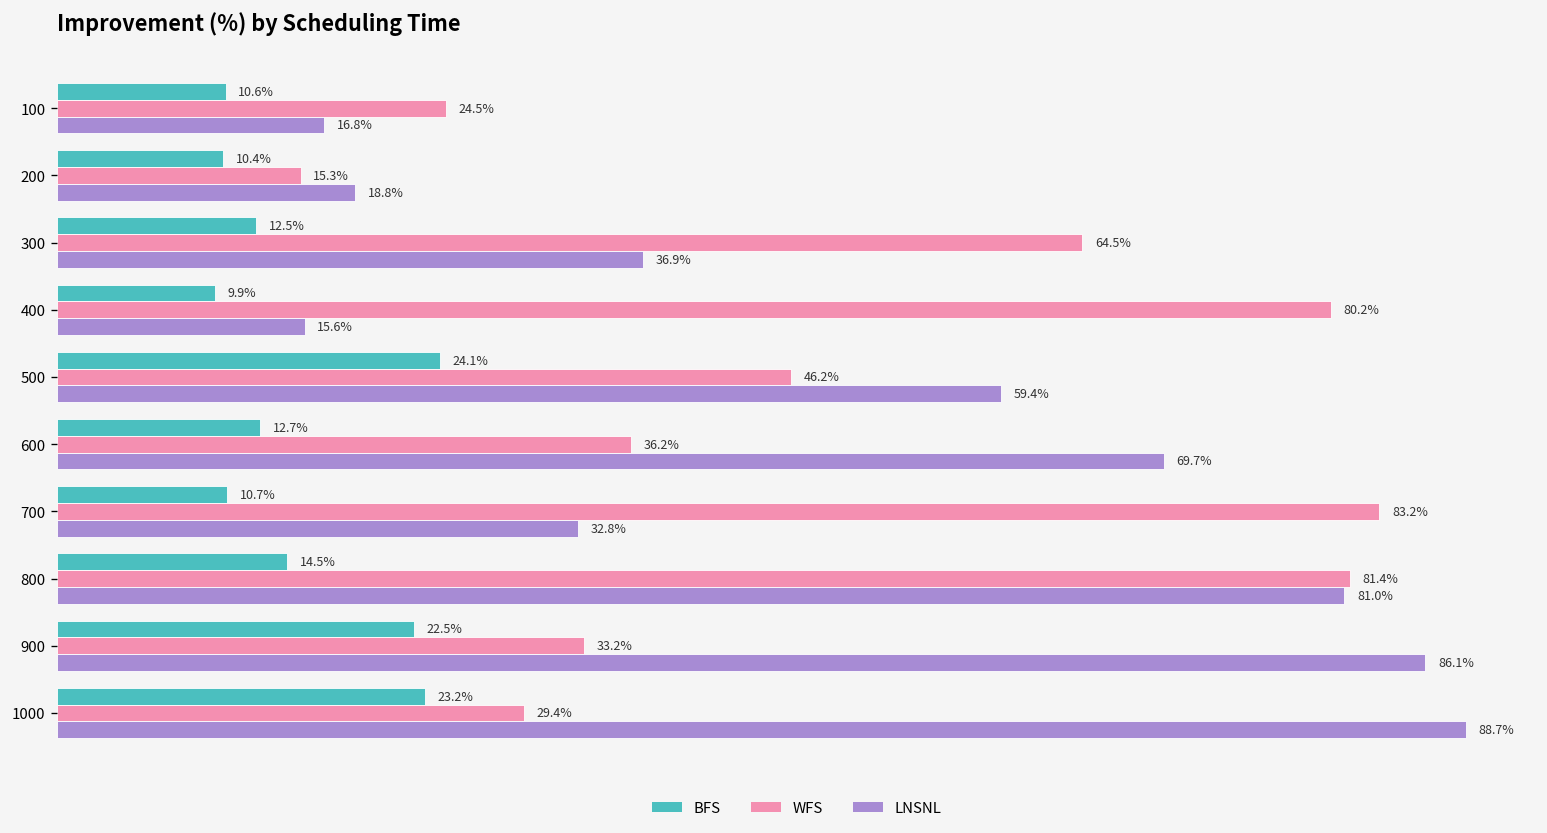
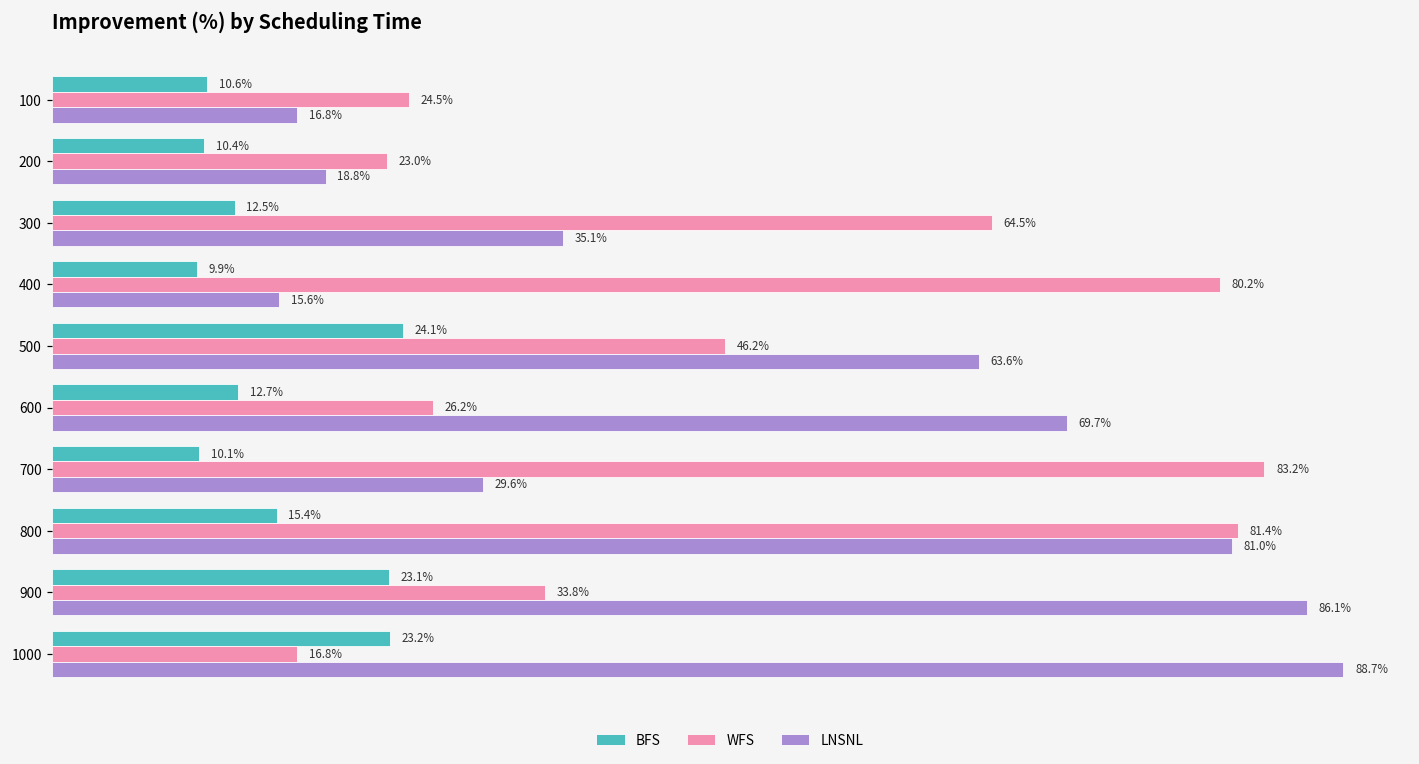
  {
    "BFS": {
      "100": "10.6%",
      "200": "10.4%",
      "300": "12.5%",
      "400": "9.9%",
      "500": "24.1%",
      "600": "12.7%",
-     "700": "10.7%",
-     "800": "14.5%",
-     "900": "22.5%",
+     "700": "10.1%",
+     "800": "15.4%",
+     "900": "23.1%",
      "1000": "23.2%"
    },
    "WFS": {
      "100": "24.5%",
-     "200": "15.3%",
+     "200": "23.0%",
      "300": "64.5%",
      "400": "80.2%",
      "500": "46.2%",
-     "600": "36.2%",
+     "600": "26.2%",
      "700": "83.2%",
      "800": "81.4%",
-     "900": "33.2%",
-     "1000": "29.4%"
+     "900": "33.8%",
+     "1000": "16.8%"
    },
    "LNSNL": {
      "100": "16.8%",
      "200": "18.8%",
-     "300": "36.9%",
+     "300": "35.1%",
      "400": "15.6%",
-     "500": "59.4%",
+     "500": "63.6%",
      "600": "69.7%",
-     "700": "32.8%",
+     "700": "29.6%",
      "800": "81.0%",
      "900": "86.1%",
      "1000": "88.7%"
    }
  }
